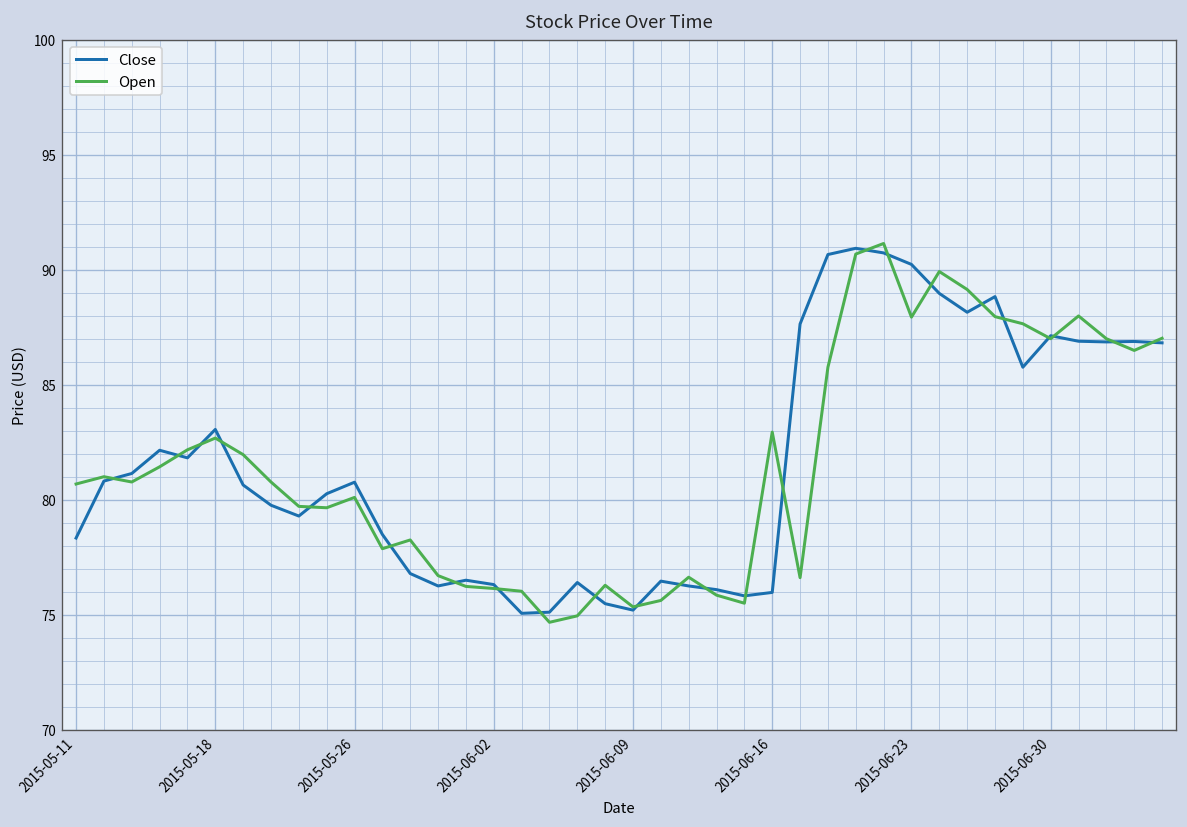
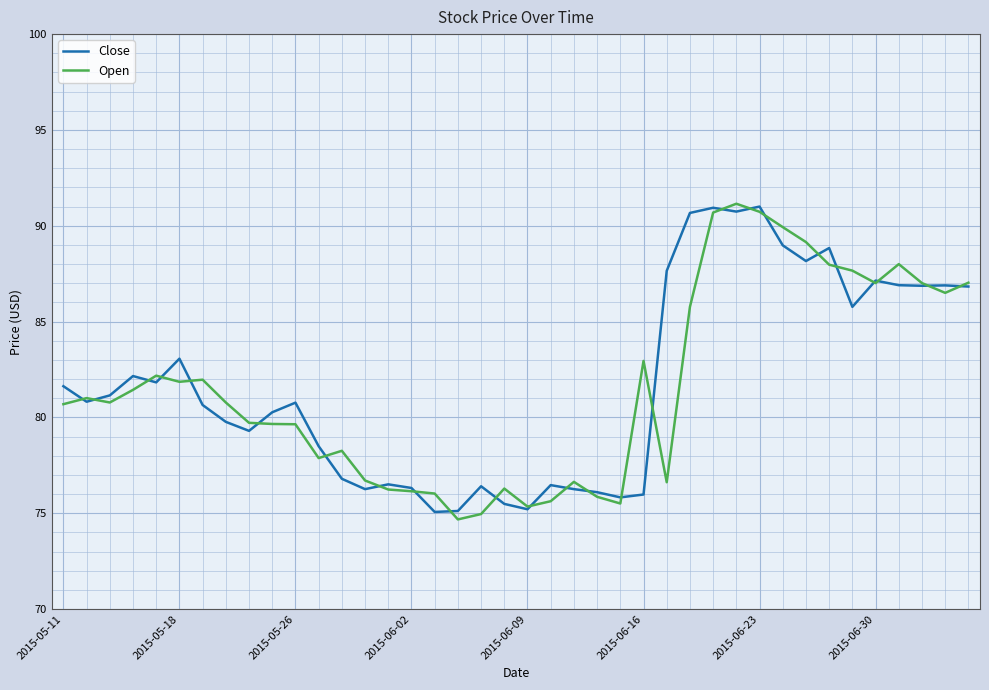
  {
    "Close": {
-     "2015-05-11": 78.3,
+     "2015-05-11": 81.6,
      "2015-05-18": 83.1,
      "2015-05-26": 80.8,
      "2015-06-02": 76.3,
      "2015-06-09": 75.2,
      "2015-06-16": 76.0,
-     "2015-06-23": 90.2
+     "2015-06-23": 91.0
    },
    "Open": {
      "2015-05-11": 80.7,
-     "2015-05-18": 82.7,
-     "2015-05-26": 80.1,
+     "2015-05-18": 81.9,
+     "2015-05-26": 79.6,
      "2015-06-02": 76.2,
      "2015-06-09": 75.3,
      "2015-06-16": 82.9,
-     "2015-06-23": 87.9
+     "2015-06-23": 90.7
    }
  }
